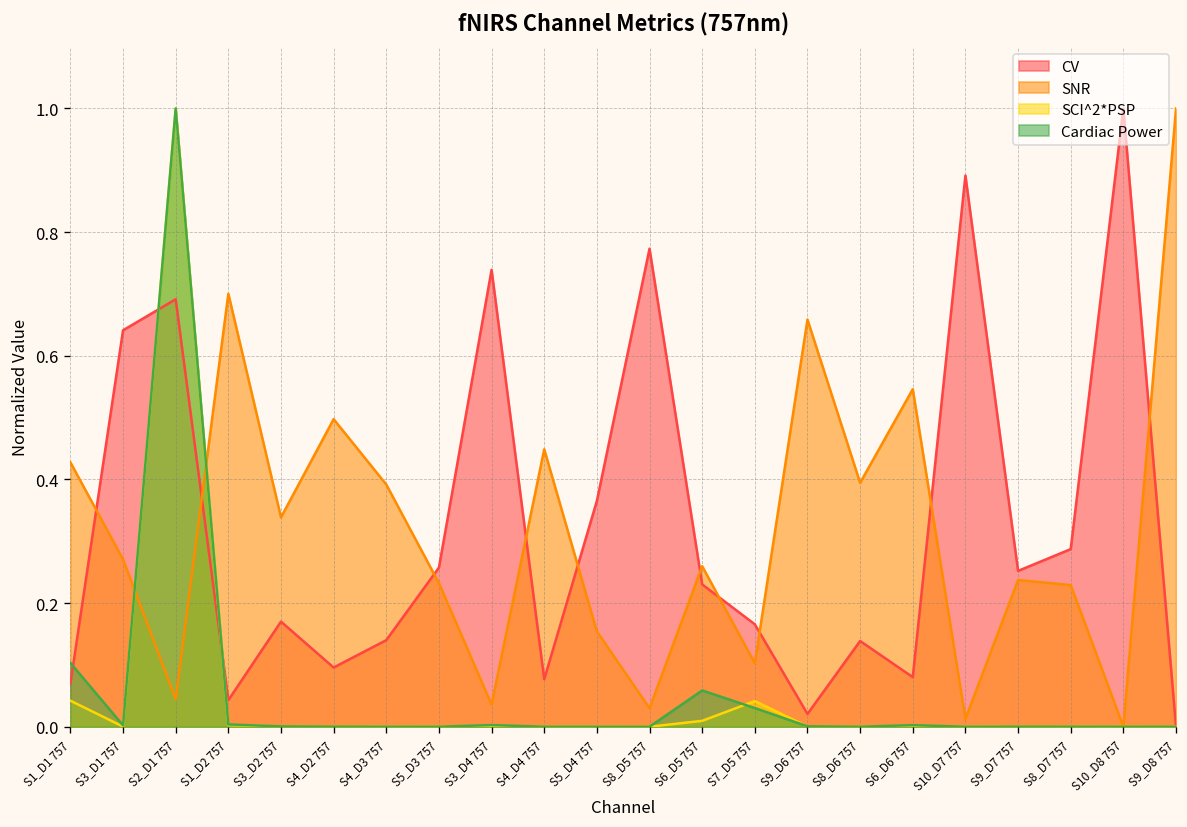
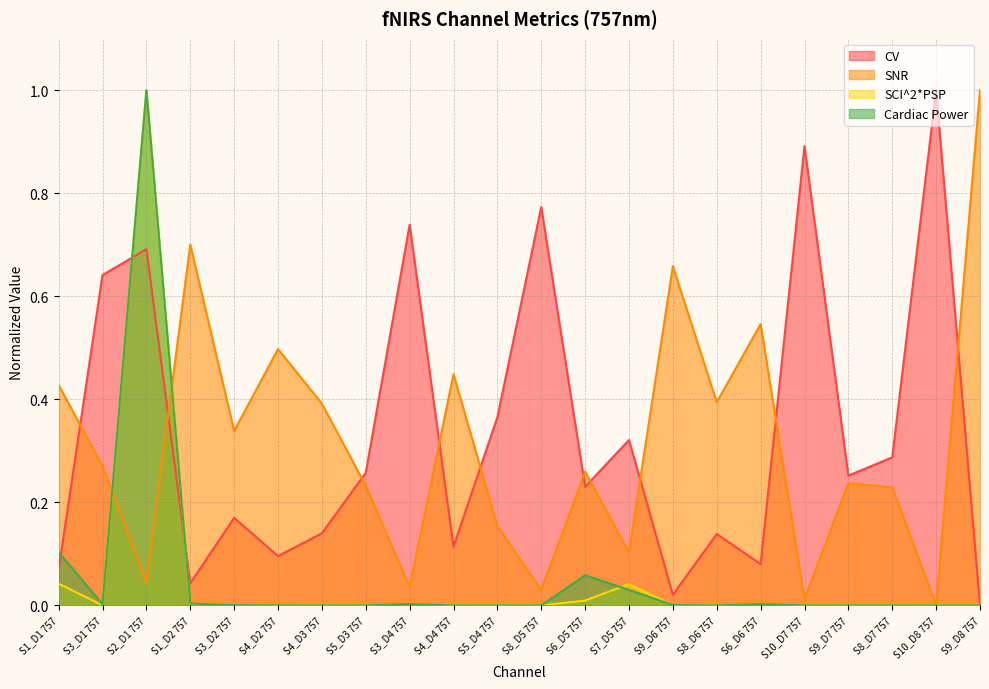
  {
    "CV": {
      "S1_D1 757": 0.07,
      "S3_D1 757": 0.64,
      "S2_D1 757": 0.69,
      "S1_D2 757": 0.04,
      "S3_D2 757": 0.17,
      "S4_D2 757": 0.10,
      "S4_D3 757": 0.14,
      "S5_D3 757": 0.26,
      "S3_D4 757": 0.74,
-     "S4_D4 757": 0.08,
+     "S4_D4 757": 0.11,
      "S5_D4 757": 0.37,
      "S8_D5 757": 0.77,
      "S6_D5 757": 0.23,
-     "S7_D5 757": 0.17,
+     "S7_D5 757": 0.32,
      "S9_D6 757": 0.02,
      "S8_D6 757": 0.14,
      "S6_D6 757": 0.08,
      "S10_D7 757": 0.89,
      "S9_D7 757": 0.25,
      "S8_D7 757": 0.29
    },
    "SNR": {
      "S1_D1 757": 0.43,
      "S3_D1 757": 0.27,
      "S2_D1 757": 0.04,
      "S1_D2 757": 0.70,
      "S3_D2 757": 0.34,
      "S4_D2 757": 0.50,
      "S4_D3 757": 0.39,
      "S5_D3 757": 0.23,
      "S3_D4 757": 0.04,
      "S4_D4 757": 0.45,
      "S5_D4 757": 0.15,
      "S8_D5 757": 0.03,
      "S6_D5 757": 0.26,
      "S7_D5 757": 0.10,
      "S9_D6 757": 0.66,
      "S8_D6 757": 0.39,
      "S6_D6 757": 0.55,
      "S10_D7 757": 0.01,
      "S9_D7 757": 0.24,
      "S8_D7 757": 0.23,
      "S9_D8 757": 1.00
    },
    "SCI^2*PSP": {
      "S1_D1 757": 0.04,
      "S6_D5 757": 0.01,
      "S7_D5 757": 0.04
    },
    "Cardiac Power": {
      "S1_D1 757": 0.10,
      "S6_D5 757": 0.06,
      "S7_D5 757": 0.03
    }
  }
